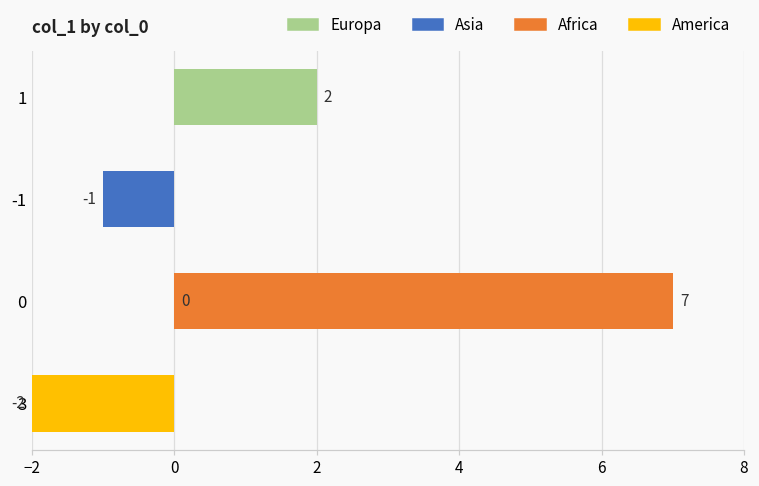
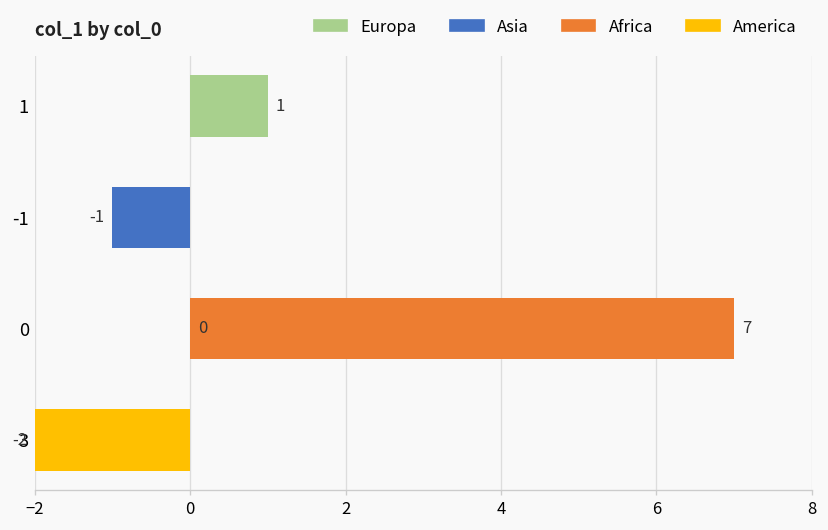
  {
-   "1": 2,
+   "1": 1,
    "-1": -1,
    "3": -2
  }
